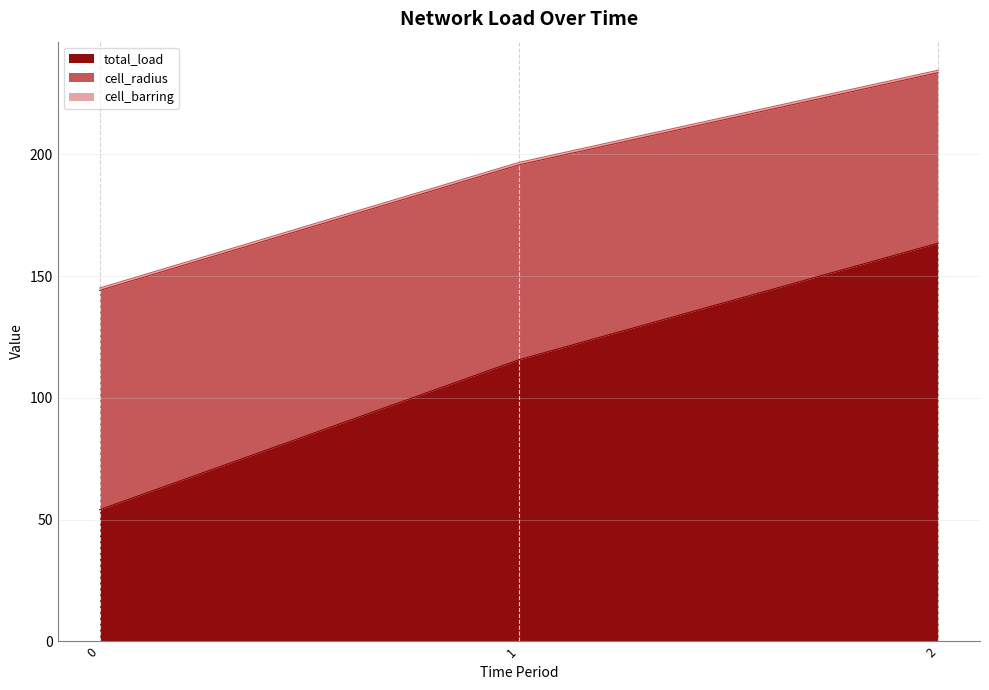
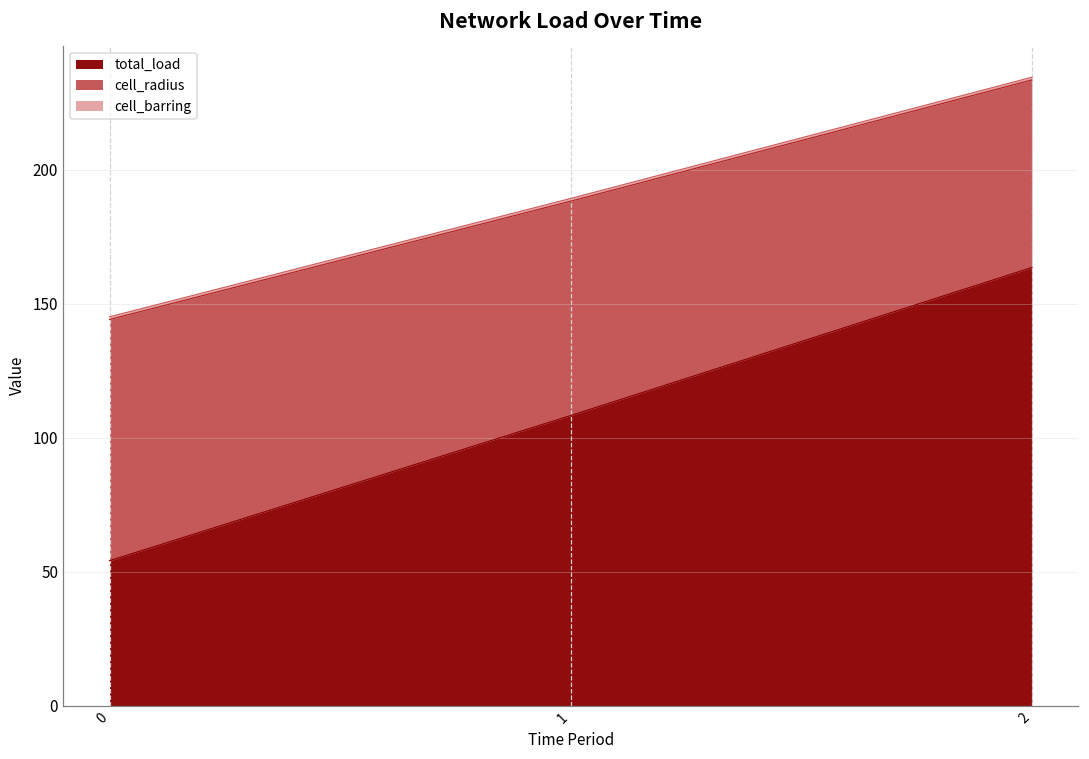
  {
    "total_load": {
      "0": 54,
-     "1": 116,
+     "1": 108,
      "2": 163
    }
  }
